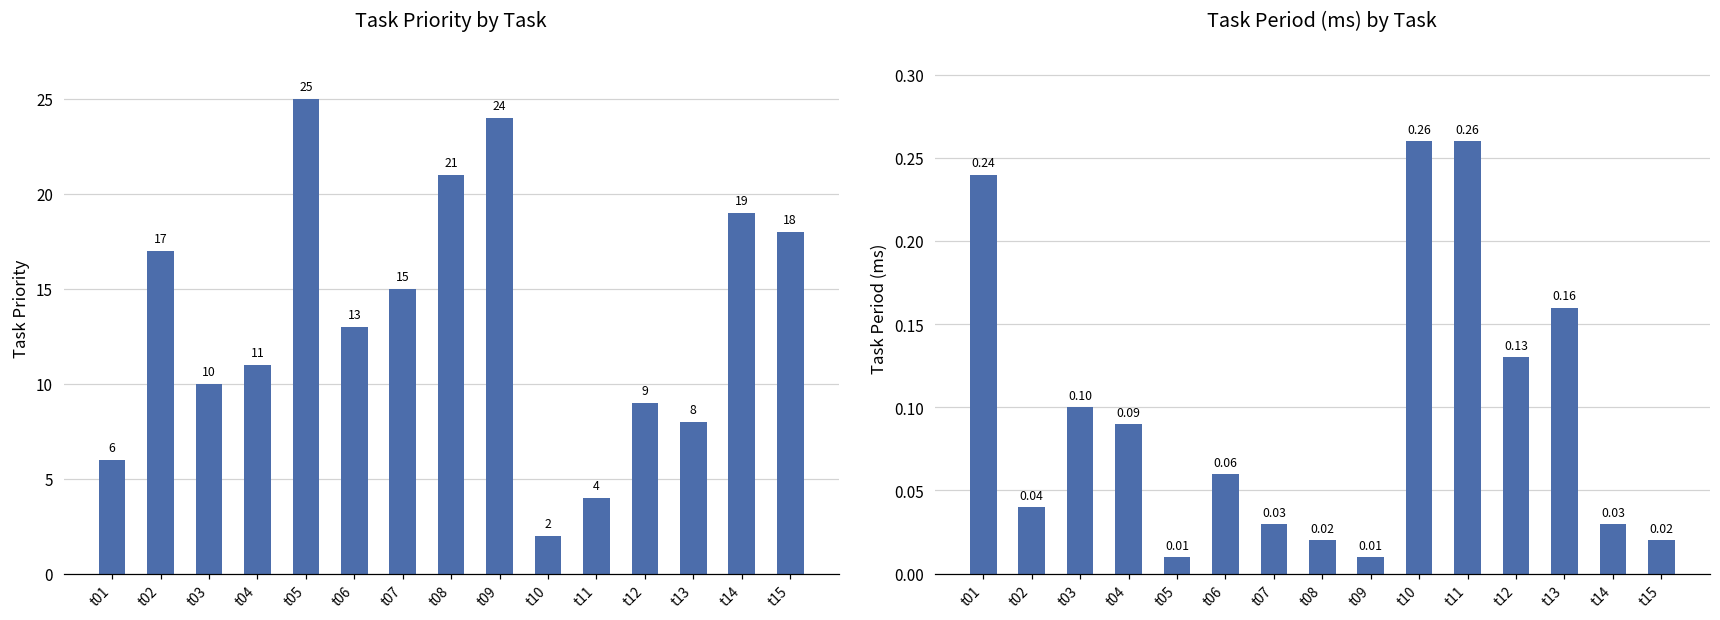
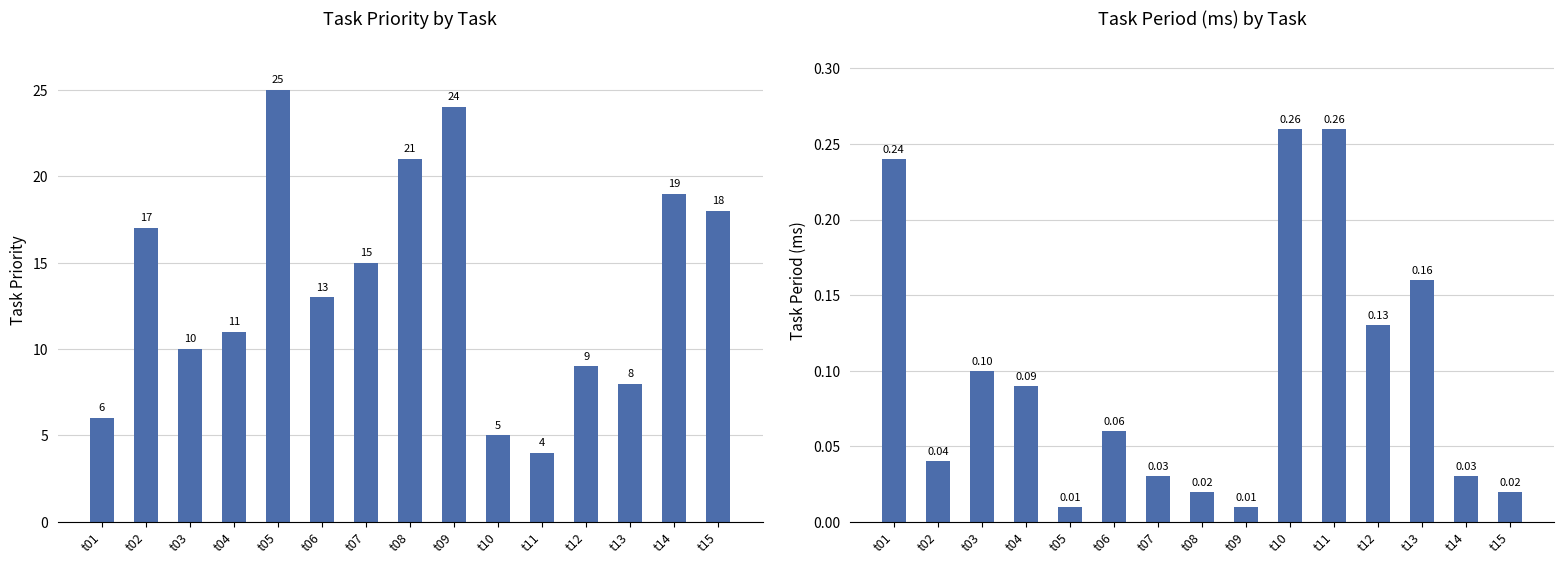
  {
    "Task Priority by Task": {
      "t01": 6,
      "t02": 17,
      "t03": 10,
      "t04": 11,
      "t05": 25,
      "t06": 13,
      "t07": 15,
      "t08": 21,
      "t09": 24,
-     "t10": 2,
+     "t10": 5,
      "t11": 4,
      "t12": 9,
      "t13": 8,
      "t14": 19,
      "t15": 18
    },
    "Task Period (ms) by Task": {
      "t01": 0.24,
      "t02": 0.04,
      "t03": 0.10,
      "t04": 0.09,
      "t05": 0.01,
      "t06": 0.06,
      "t07": 0.03,
      "t08": 0.02,
      "t09": 0.01,
      "t10": 0.26,
      "t11": 0.26,
      "t12": 0.13,
      "t13": 0.16,
      "t14": 0.03,
      "t15": 0.02
    }
  }
